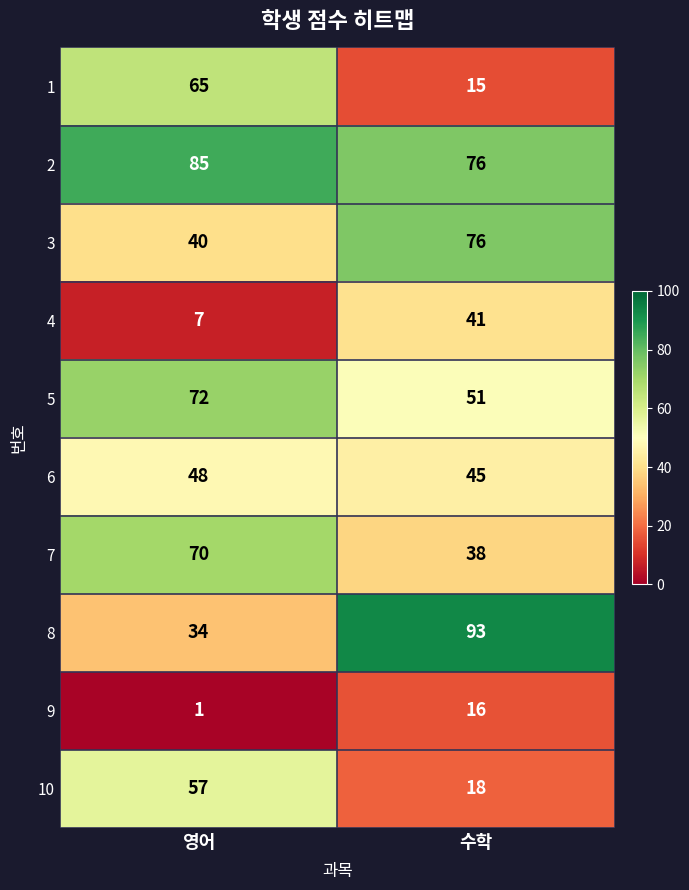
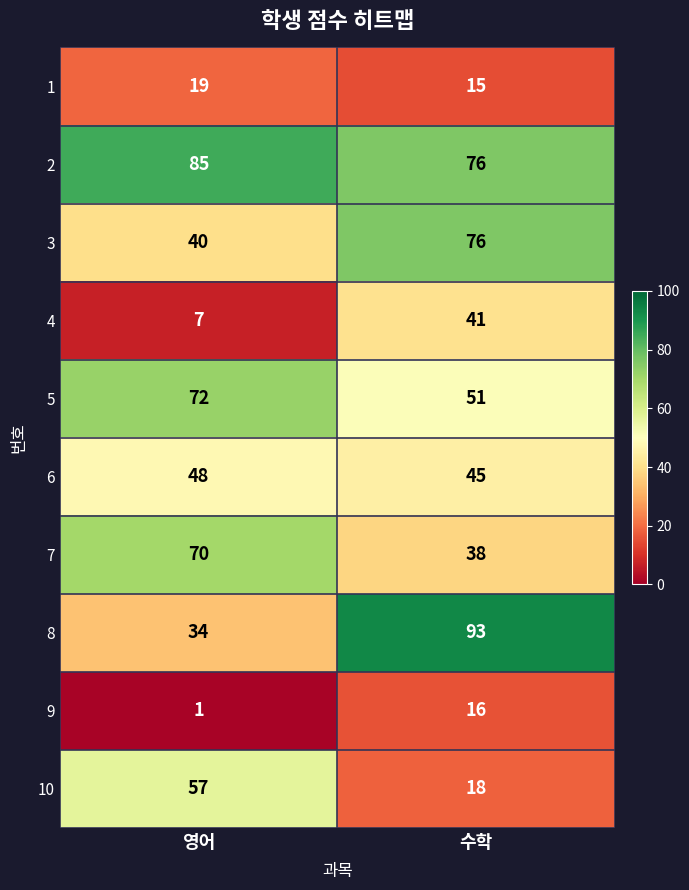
  {
    "1": {
-     "영어": 65,
+     "영어": 19,
      "수학": 15
    },
    "2": {
      "영어": 85,
      "수학": 76
    },
    "3": {
      "영어": 40,
      "수학": 76
    },
    "4": {
      "영어": 7,
      "수학": 41
    },
    "5": {
      "영어": 72,
      "수학": 51
    },
    "6": {
      "영어": 48,
      "수학": 45
    },
    "7": {
      "영어": 70,
      "수학": 38
    },
    "8": {
      "영어": 34,
      "수학": 93
    },
    "9": {
      "영어": 1,
      "수학": 16
    },
    "10": {
      "영어": 57,
      "수학": 18
    }
  }
